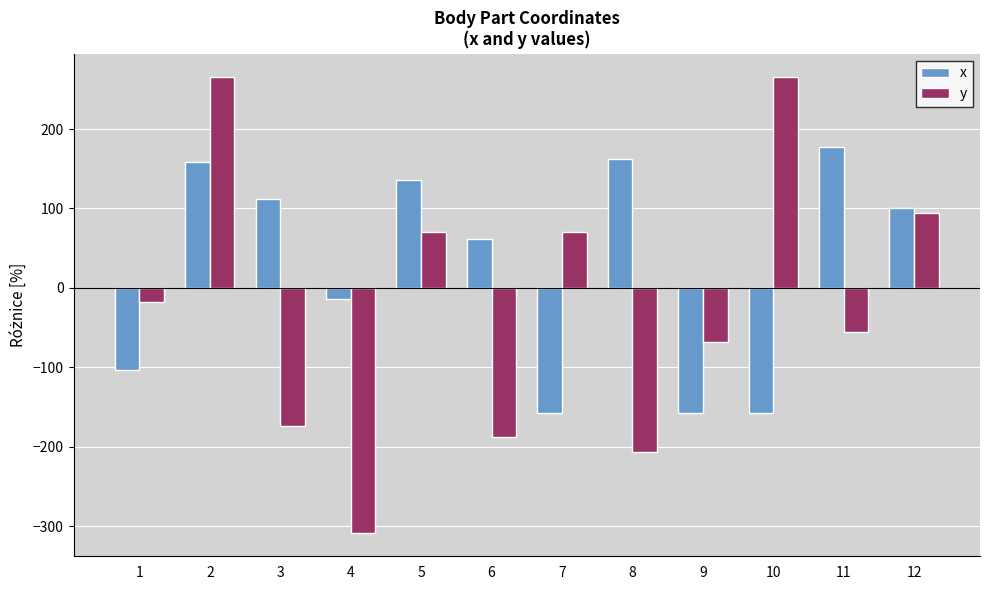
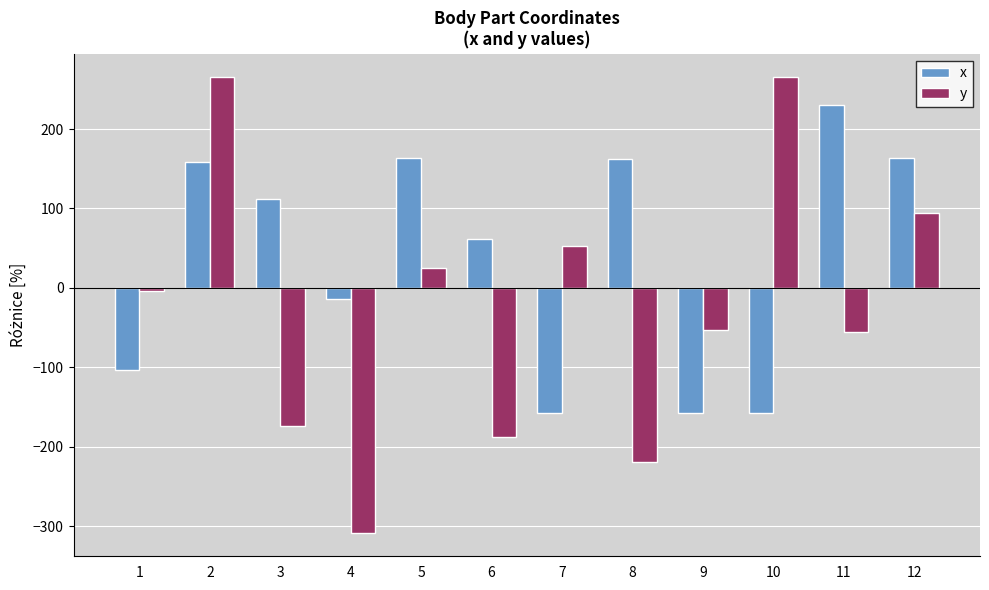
  {
    "x": {
      "1": -100,
      "2": 160,
      "3": 110,
      "4": -10,
-     "5": 140,
+     "5": 160,
      "6": 60,
      "7": -160,
      "8": 160,
      "9": -160,
      "10": -160,
-     "11": 180,
-     "12": 100
+     "11": 230,
+     "12": 160
    },
    "y": {
-     "1": -20,
+     "1": 0,
      "2": 270,
      "3": -170,
      "4": -310,
-     "5": 70,
+     "5": 30,
      "6": -190,
-     "7": 70,
-     "8": -210,
-     "9": -70,
+     "7": 50,
+     "8": -220,
+     "9": -50,
      "10": 270,
      "11": -60,
      "12": 90
    }
  }
